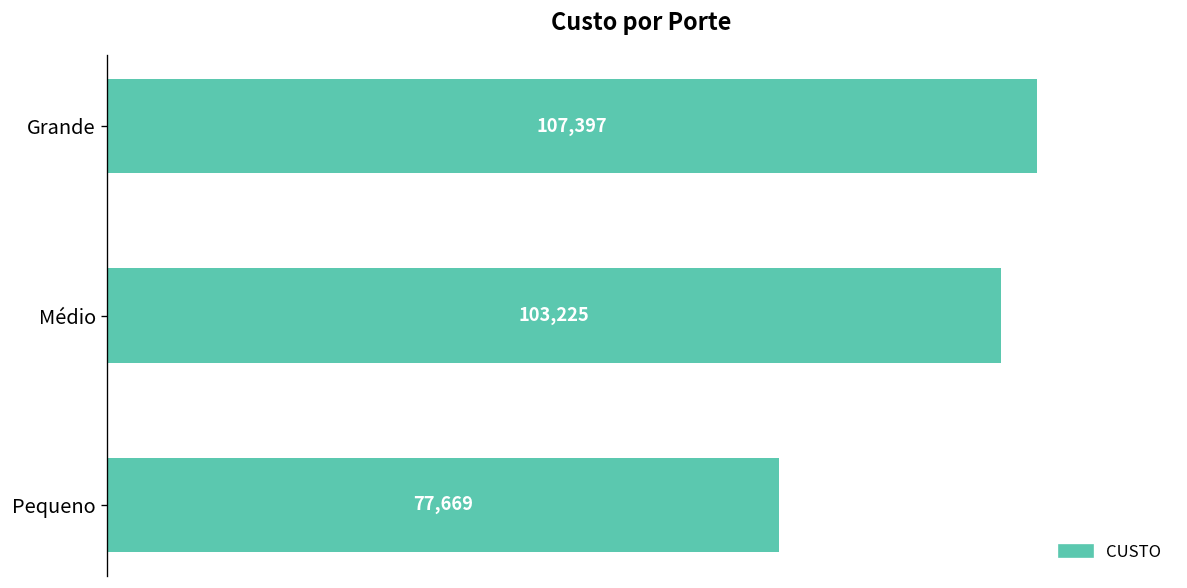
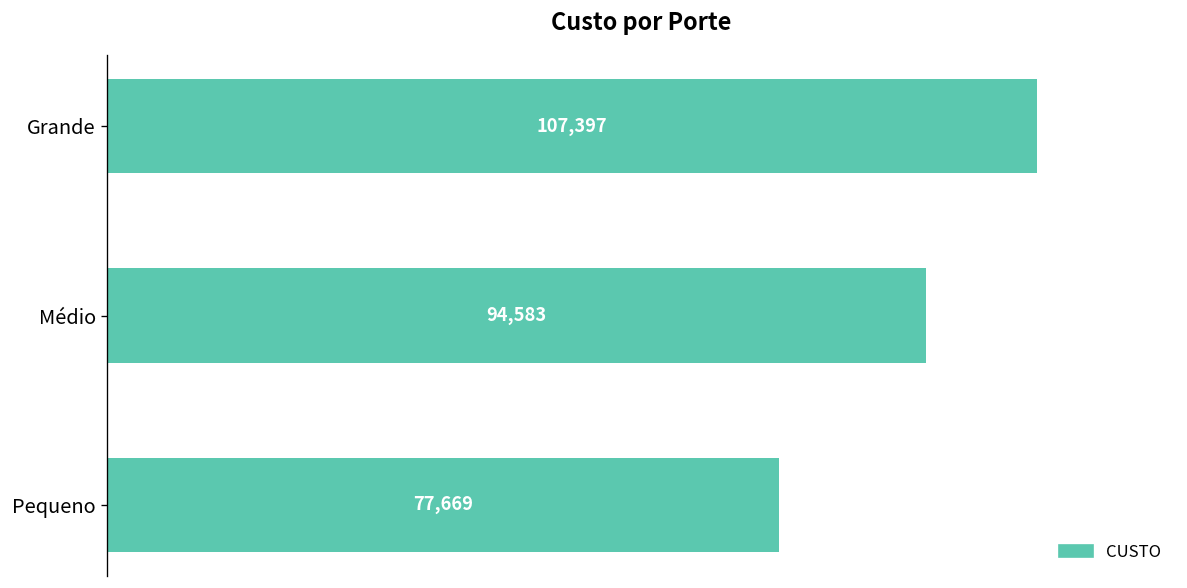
  {
    "Grande": "107,397",
-   "Médio": "103,225",
+   "Médio": "94,583",
    "Pequeno": "77,669"
  }
